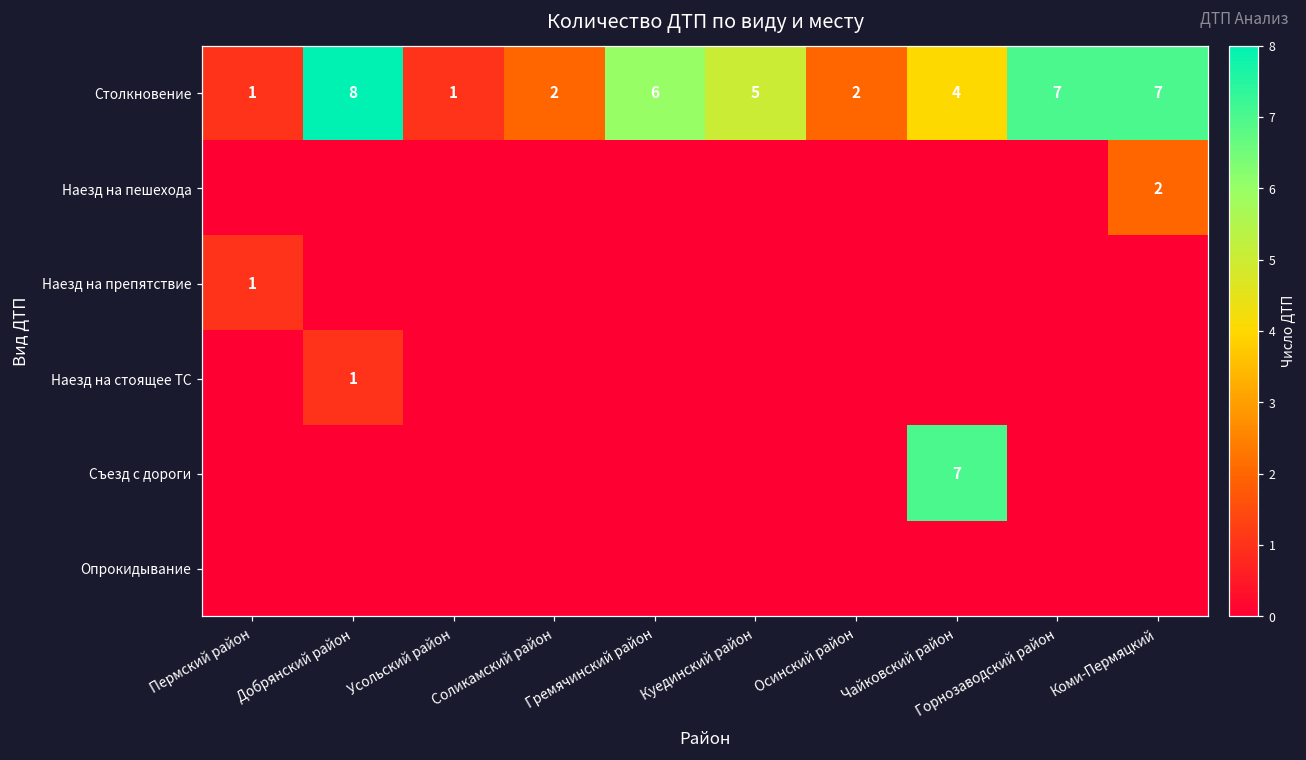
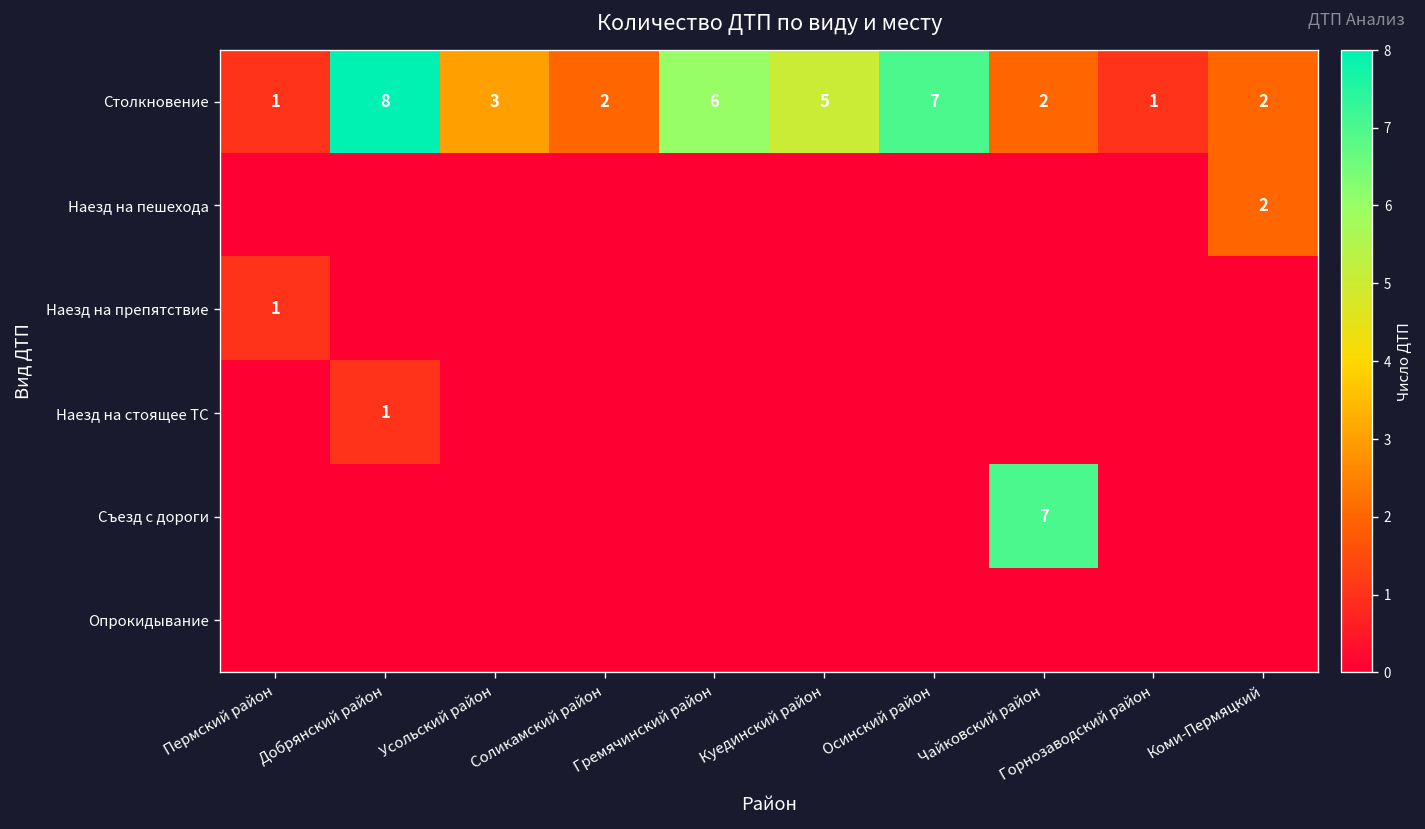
  {
    "Столкновение": {
      "Пермский район": 1,
      "Добрянский район": 8,
-     "Усольский район": 1,
+     "Усольский район": 3,
      "Соликамский район": 2,
      "Гремячинский район": 6,
      "Куединский район": 5,
-     "Осинский район": 2,
-     "Чайковский район": 4,
-     "Горнозаводский район": 7,
-     "Коми-Пермяцкий": 7
+     "Осинский район": 7,
+     "Чайковский район": 2,
+     "Горнозаводский район": 1,
+     "Коми-Пермяцкий": 2
    },
    "Наезд на пешехода": {
      "Коми-Пермяцкий": 2
    },
    "Наезд на препятствие": {
      "Пермский район": 1
    },
    "Наезд на стоящее ТС": {
      "Добрянский район": 1
    },
    "Съезд с дороги": {
      "Чайковский район": 7
    }
  }
